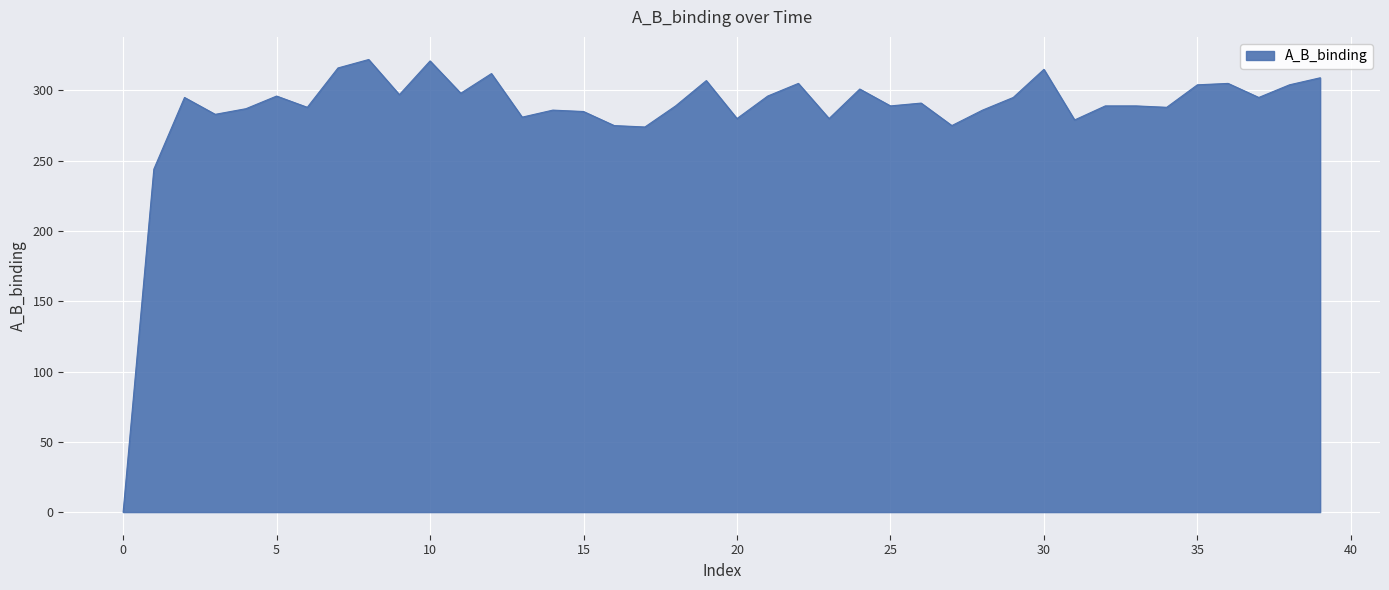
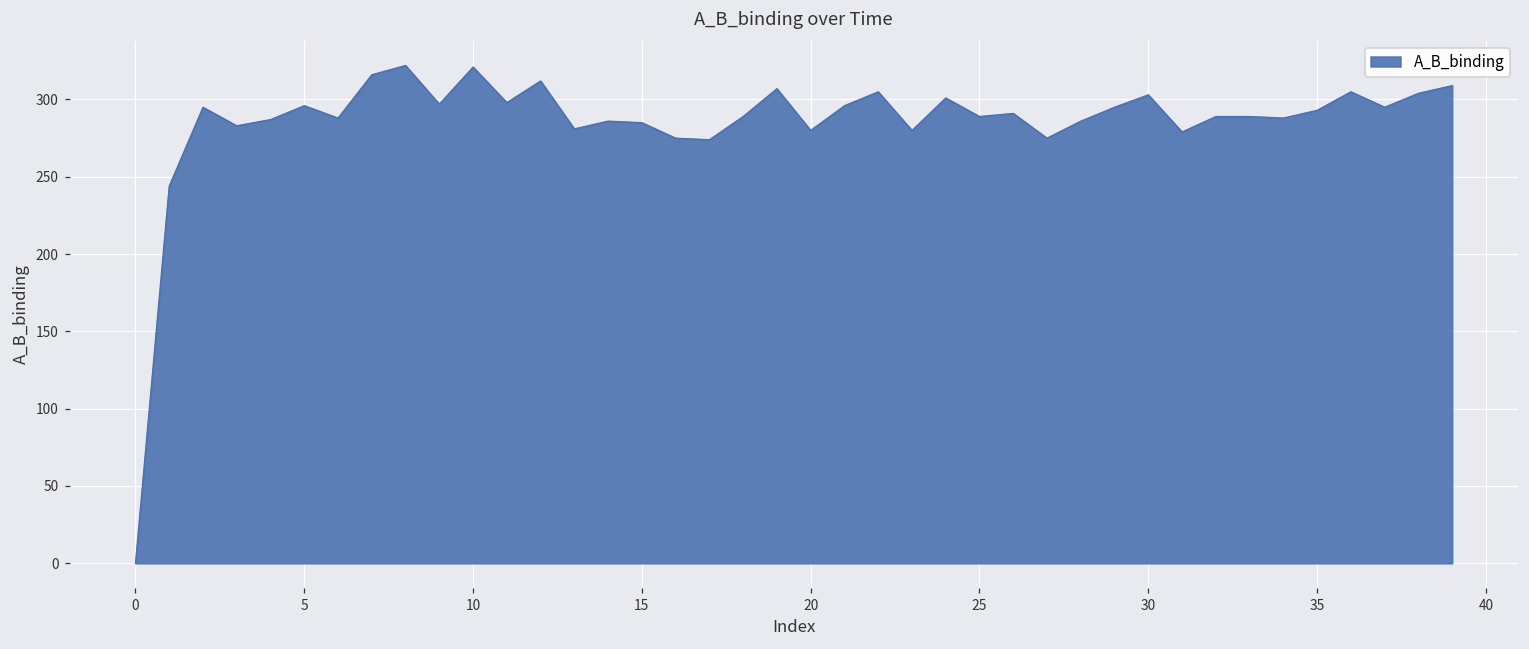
  {
    "0": 0,
    "5": 296,
    "10": 321,
    "15": 285,
    "20": 280,
    "25": 289,
-   "30": 315,
-   "35": 304
+   "30": 303,
+   "35": 293
  }
